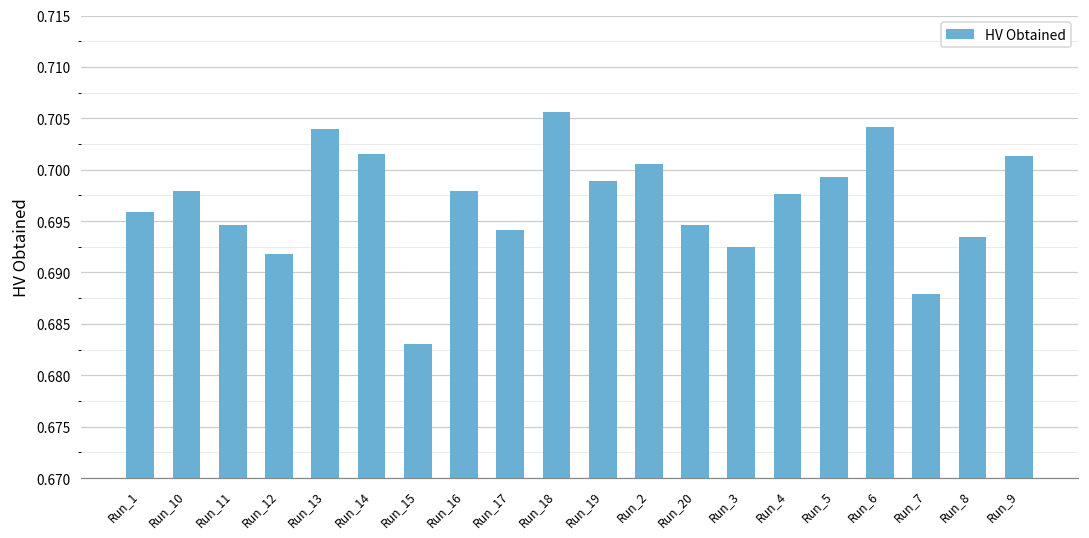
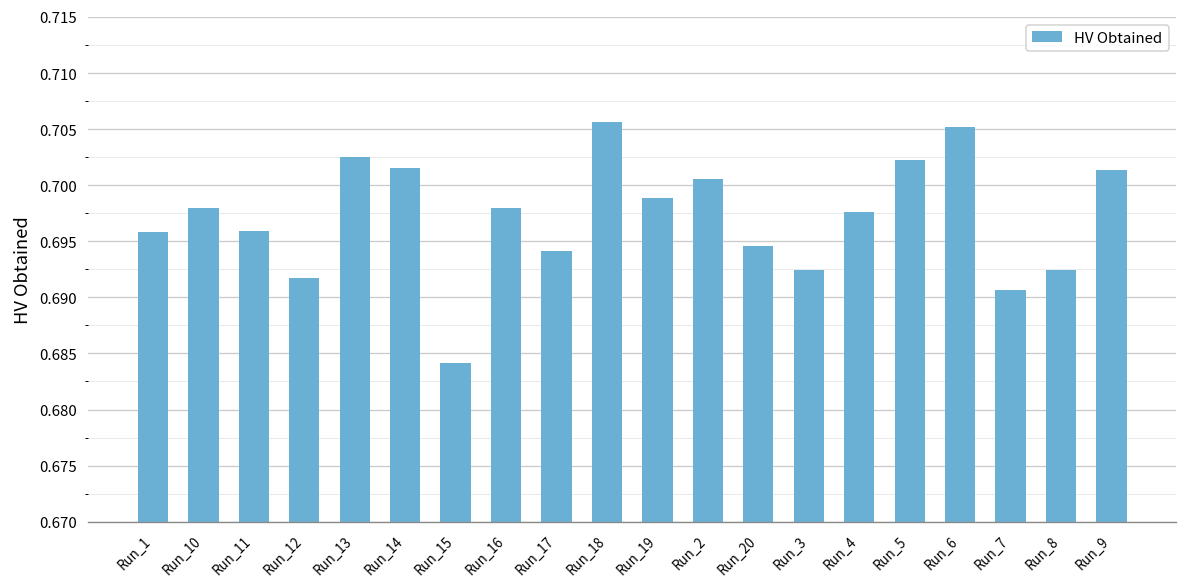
  {
    "Run_1": 0.696,
    "Run_10": 0.698,
-   "Run_11": 0.695,
+   "Run_11": 0.696,
    "Run_12": 0.692,
-   "Run_13": 0.704,
+   "Run_13": 0.703,
    "Run_14": 0.702,
-   "Run_15": 0.683,
+   "Run_15": 0.684,
    "Run_16": 0.698,
    "Run_17": 0.694,
    "Run_18": 0.706,
    "Run_19": 0.699,
    "Run_2": 0.701,
    "Run_20": 0.695,
    "Run_3": 0.692,
    "Run_4": 0.698,
-   "Run_5": 0.699,
-   "Run_6": 0.704,
-   "Run_7": 0.688,
-   "Run_8": 0.693,
+   "Run_5": 0.702,
+   "Run_6": 0.705,
+   "Run_7": 0.691,
+   "Run_8": 0.692,
    "Run_9": 0.701
  }
